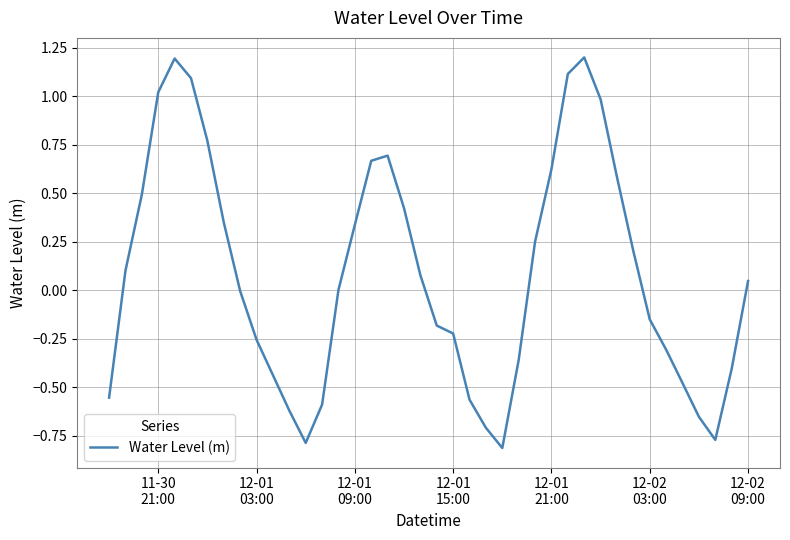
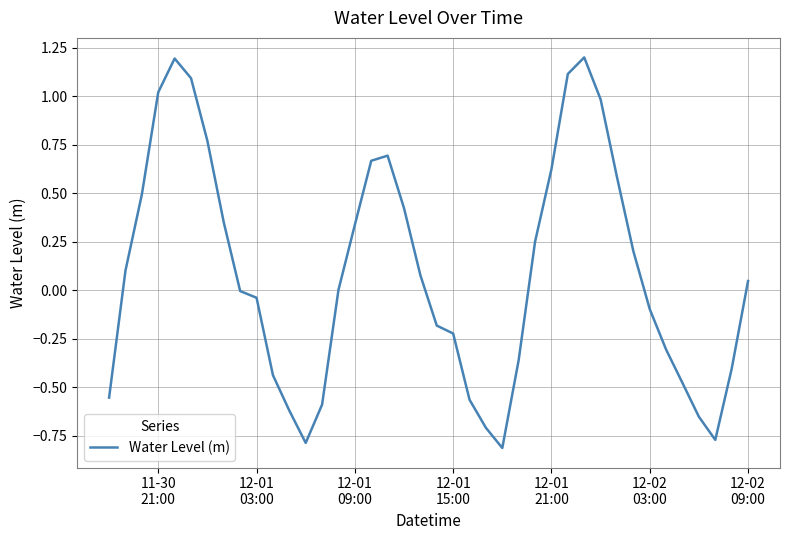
  {
    "11-30 21:00": 1.02,
-   "12-01 03:00": -0.25,
+   "12-01 03:00": -0.04,
    "12-01 09:00": 0.34,
    "12-01 15:00": -0.22,
    "12-01 21:00": 0.62,
-   "12-02 03:00": -0.15,
+   "12-02 03:00": -0.10,
    "12-02 09:00": 0.05
  }
